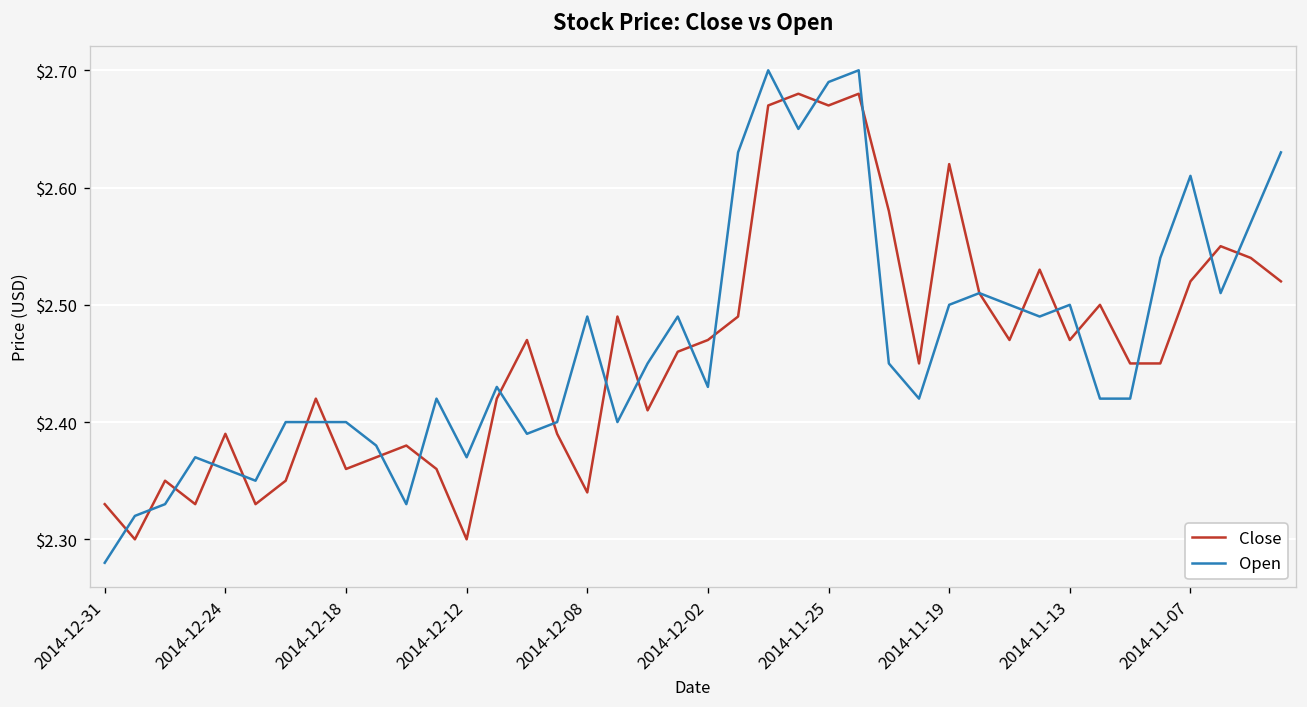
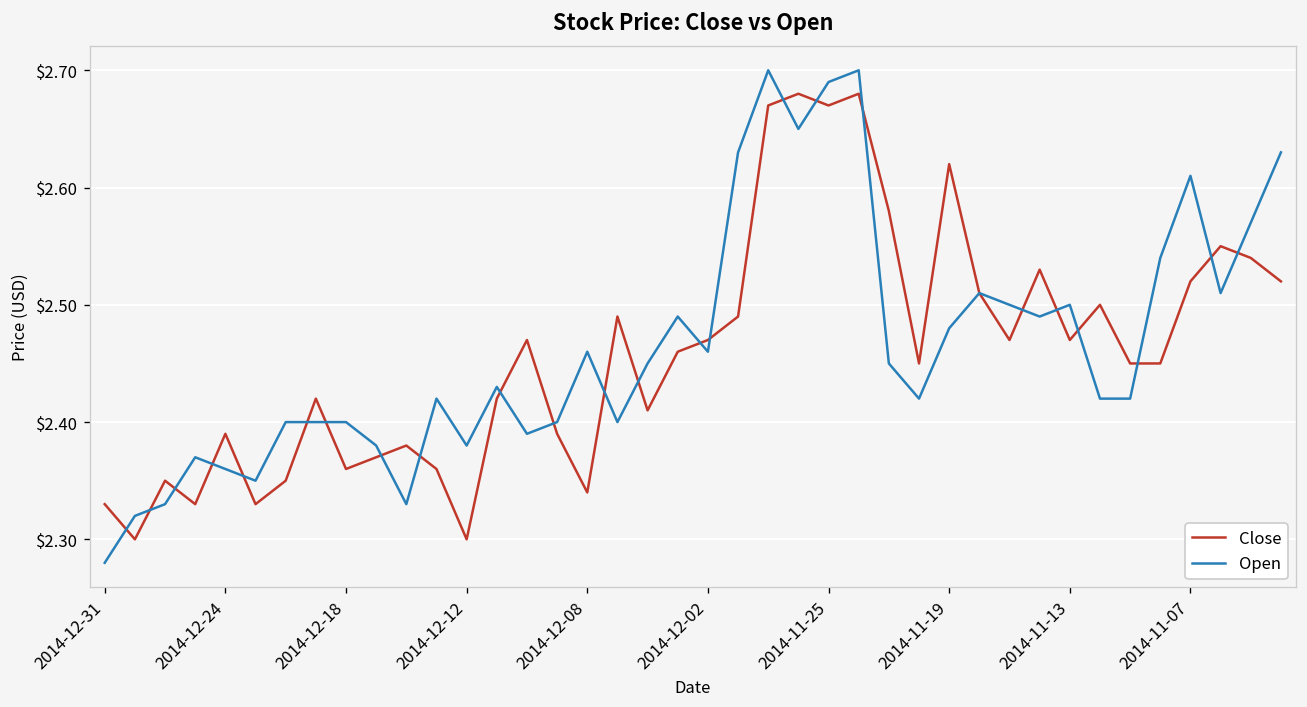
  {
    "Close": {
      "2014-12-31": "$2.33",
      "2014-12-24": "$2.39",
      "2014-12-18": "$2.36",
      "2014-12-12": "$2.30",
      "2014-12-08": "$2.34",
      "2014-12-02": "$2.47",
      "2014-11-25": "$2.67",
      "2014-11-19": "$2.62",
      "2014-11-13": "$2.47",
      "2014-11-07": "$2.52"
    },
    "Open": {
      "2014-12-31": "$2.28",
      "2014-12-24": "$2.36",
      "2014-12-18": "$2.40",
-     "2014-12-12": "$2.37",
-     "2014-12-08": "$2.49",
-     "2014-12-02": "$2.43",
+     "2014-12-12": "$2.38",
+     "2014-12-08": "$2.46",
+     "2014-12-02": "$2.46",
      "2014-11-25": "$2.69",
-     "2014-11-19": "$2.50",
+     "2014-11-19": "$2.48",
      "2014-11-13": "$2.50",
      "2014-11-07": "$2.61"
    }
  }
